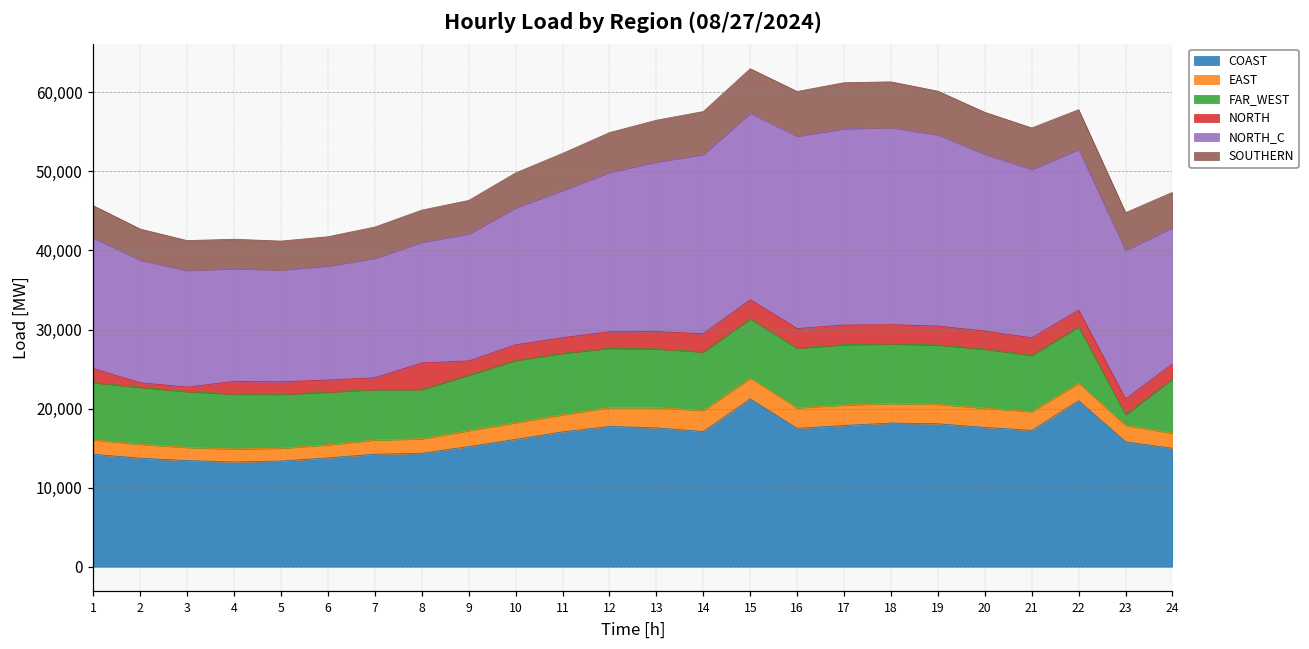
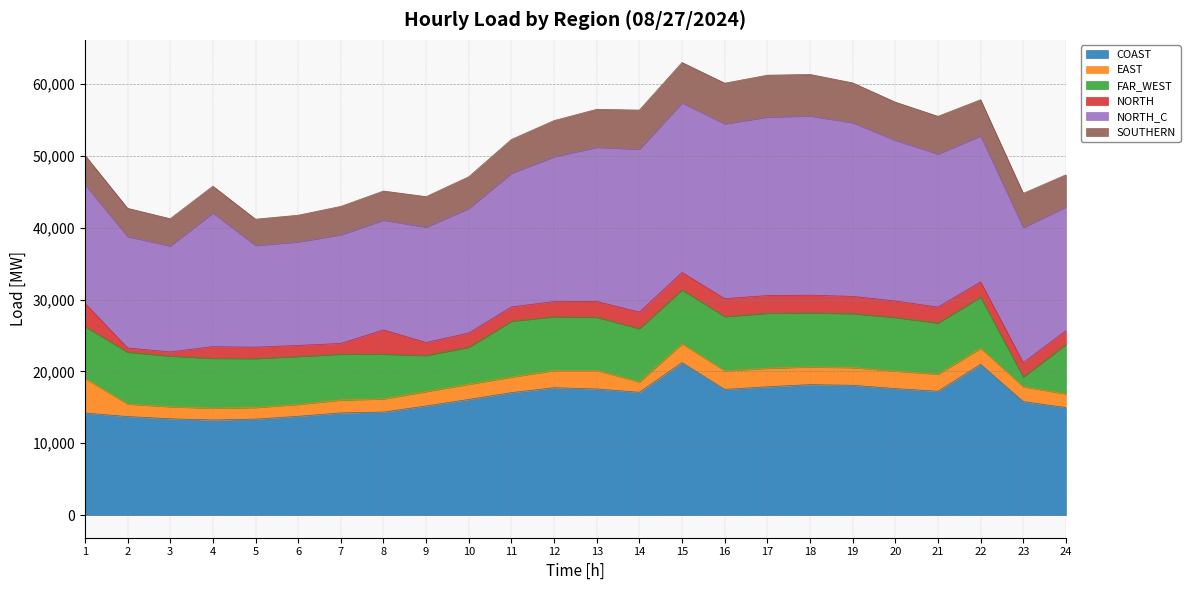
  {
    "COAST": {
      "1": "14,000",
      "2": "14,000",
      "3": "13,000",
      "4": "13,000",
      "5": "13,000",
      "6": "14,000",
      "7": "14,000",
      "8": "14,000",
      "9": "15,000",
      "10": "16,000",
      "11": "17,000",
      "12": "18,000",
      "13": "18,000",
      "14": "17,000",
      "15": "21,000",
      "16": "17,000",
      "17": "18,000",
      "18": "18,000",
      "19": "18,000",
      "20": "18,000",
      "21": "17,000",
      "22": "21,000",
      "23": "16,000",
      "24": "15,000"
    },
    "EAST": {
-     "1": "2,000",
+     "1": "5,000",
      "2": "2,000",
      "3": "2,000",
      "4": "2,000",
      "5": "2,000",
      "6": "2,000",
      "7": "2,000",
      "8": "2,000",
      "9": "2,000",
      "10": "2,000",
      "11": "2,000",
      "12": "2,000",
      "13": "3,000",
-     "14": "3,000",
+     "14": "1,000",
      "15": "3,000",
      "16": "3,000",
      "17": "3,000",
      "18": "2,000",
      "19": "2,000",
      "20": "2,000",
      "21": "2,000",
      "22": "2,000",
      "23": "2,000",
      "24": "2,000"
    },
    "FAR_WEST": {
      "1": "7,000",
      "2": "7,000",
      "3": "7,000",
      "4": "7,000",
      "5": "7,000",
      "6": "7,000",
      "7": "6,000",
      "8": "6,000",
-     "9": "7,000",
-     "10": "8,000",
+     "9": "5,000",
+     "10": "5,000",
      "11": "8,000",
      "12": "7,000",
      "13": "7,000",
      "14": "7,000",
      "15": "8,000",
      "16": "8,000",
      "17": "8,000",
      "18": "8,000",
      "19": "8,000",
      "20": "7,000",
      "21": "7,000",
      "22": "7,000",
      "23": "1,000",
      "24": "7,000"
    },
    "NORTH": {
-     "1": "2,000",
+     "1": "3,000",
      "2": "1,000",
      "3": "1,000",
      "4": "2,000",
      "5": "2,000",
      "6": "2,000",
      "7": "1,000",
      "8": "3,000",
      "9": "2,000",
      "10": "2,000",
      "11": "2,000",
      "12": "2,000",
      "13": "2,000",
      "14": "2,000",
      "15": "2,000",
      "16": "2,000",
      "17": "2,000",
      "18": "2,000",
      "19": "2,000",
      "20": "2,000",
      "21": "2,000",
      "22": "2,000",
      "23": "2,000",
      "24": "2,000"
    },
    "NORTH_C": {
      "1": "17,000",
      "2": "16,000",
      "3": "15,000",
-     "4": "14,000",
+     "4": "19,000",
      "5": "14,000",
      "6": "14,000",
      "7": "15,000",
      "8": "15,000",
      "9": "16,000",
      "10": "17,000",
      "11": "19,000",
      "12": "20,000",
      "13": "21,000",
      "14": "23,000",
      "15": "24,000",
      "16": "24,000",
      "17": "25,000",
      "18": "25,000",
      "19": "24,000",
      "20": "22,000",
      "21": "21,000",
      "22": "20,000",
      "23": "19,000",
      "24": "17,000"
    },
    "SOUTHERN": {
      "1": "4,000",
      "2": "4,000",
      "3": "4,000",
      "4": "4,000",
      "5": "4,000",
      "6": "4,000",
      "7": "4,000",
      "8": "4,000",
      "9": "4,000",
      "10": "4,000",
      "11": "5,000",
      "12": "5,000",
      "13": "5,000",
      "14": "5,000",
      "15": "6,000",
      "16": "6,000",
      "17": "6,000",
      "18": "6,000",
      "19": "6,000",
      "20": "5,000",
      "21": "5,000",
      "22": "5,000",
      "23": "5,000",
      "24": "4,000"
    }
  }
